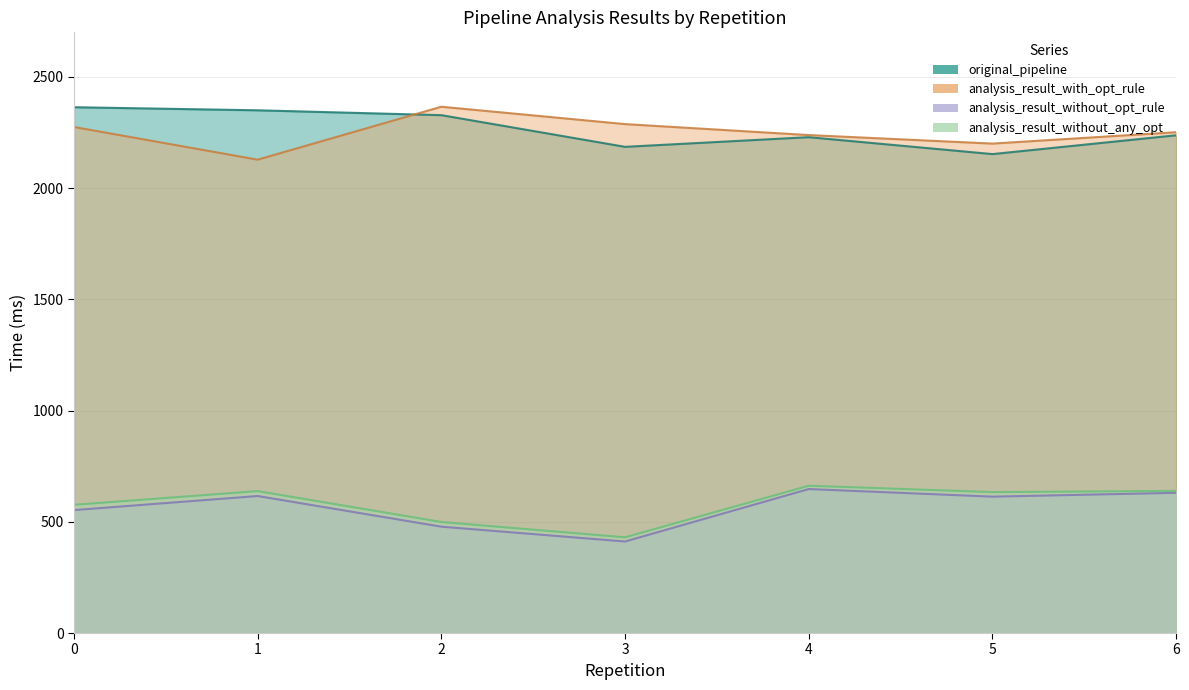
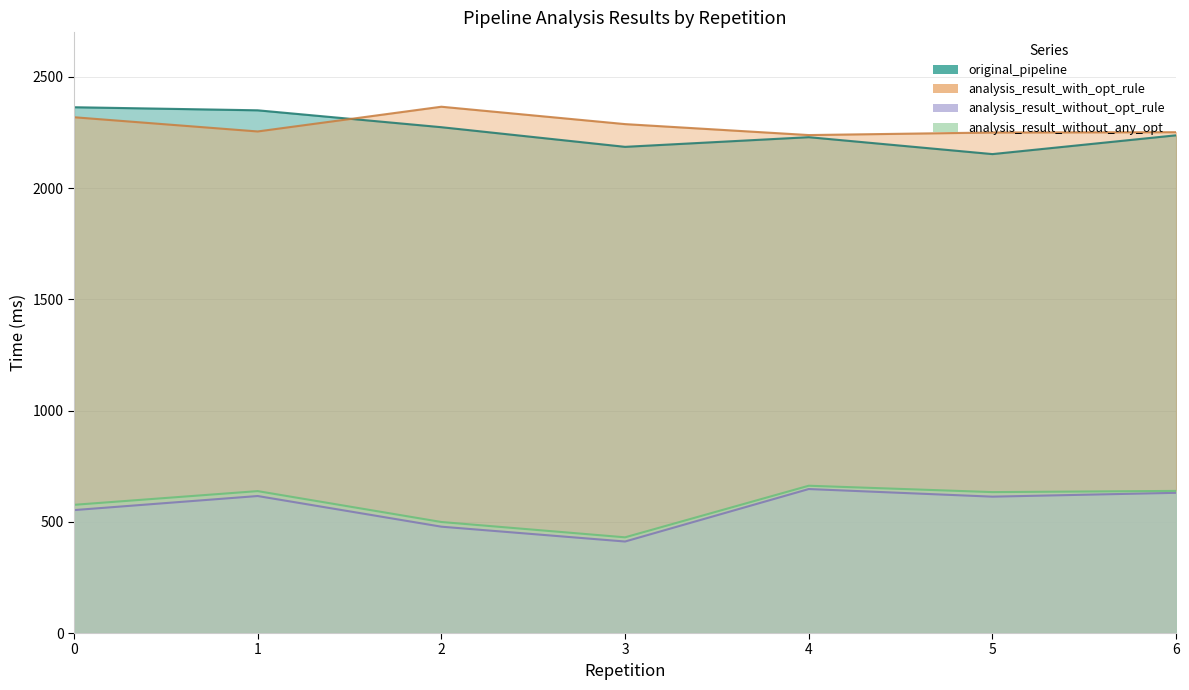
  {
    "original_pipeline": {
      "0": 2360,
      "1": 2350,
-     "2": 2330,
+     "2": 2270,
      "3": 2190,
      "5": 2150,
      "6": 2240
    },
    "analysis_result_with_opt_rule": {
-     "0": 2270,
-     "1": 2130,
+     "0": 2320,
+     "1": 2250,
      "2": 2370,
      "3": 2290,
-     "5": 2200,
+     "5": 2250,
      "6": 2250
    }
  }
